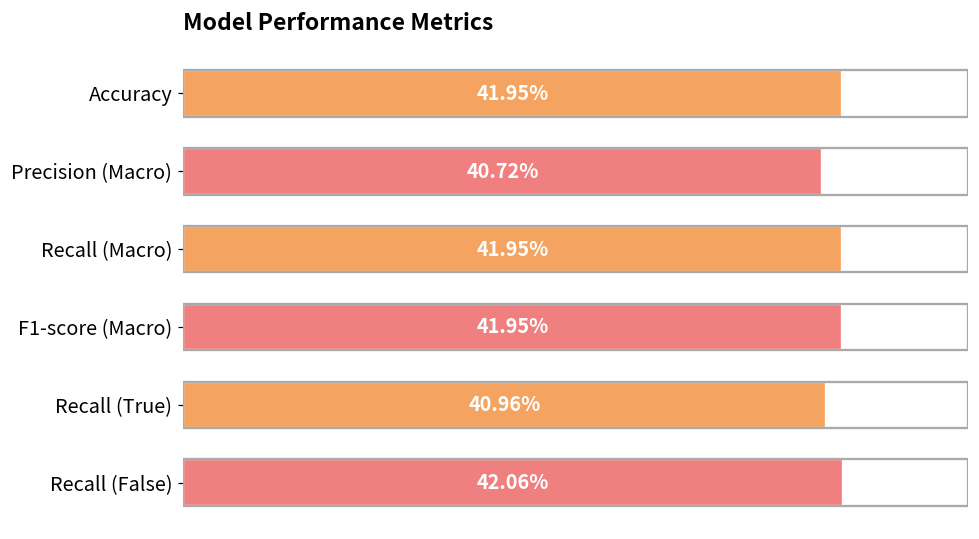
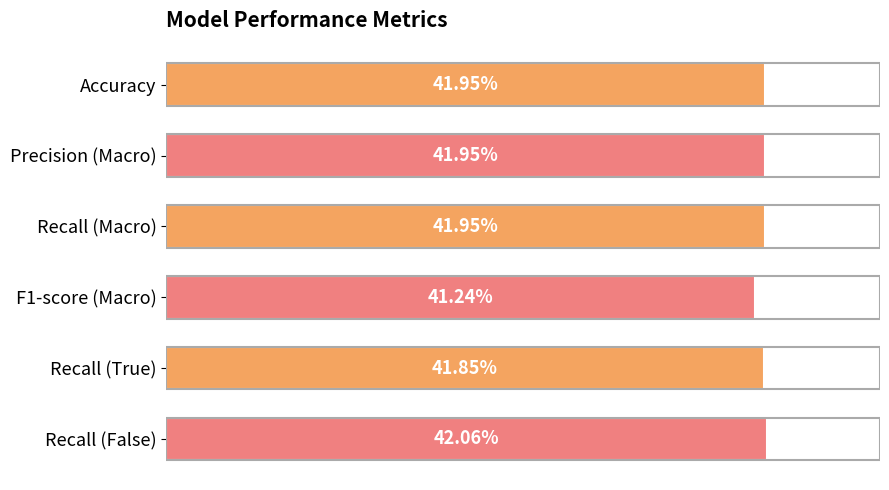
  {
    "Accuracy": "41.95%",
-   "Precision (Macro)": "40.72%",
+   "Precision (Macro)": "41.95%",
    "Recall (Macro)": "41.95%",
-   "F1-score (Macro)": "41.95%",
-   "Recall (True)": "40.96%",
+   "F1-score (Macro)": "41.24%",
+   "Recall (True)": "41.85%",
    "Recall (False)": "42.06%"
  }
